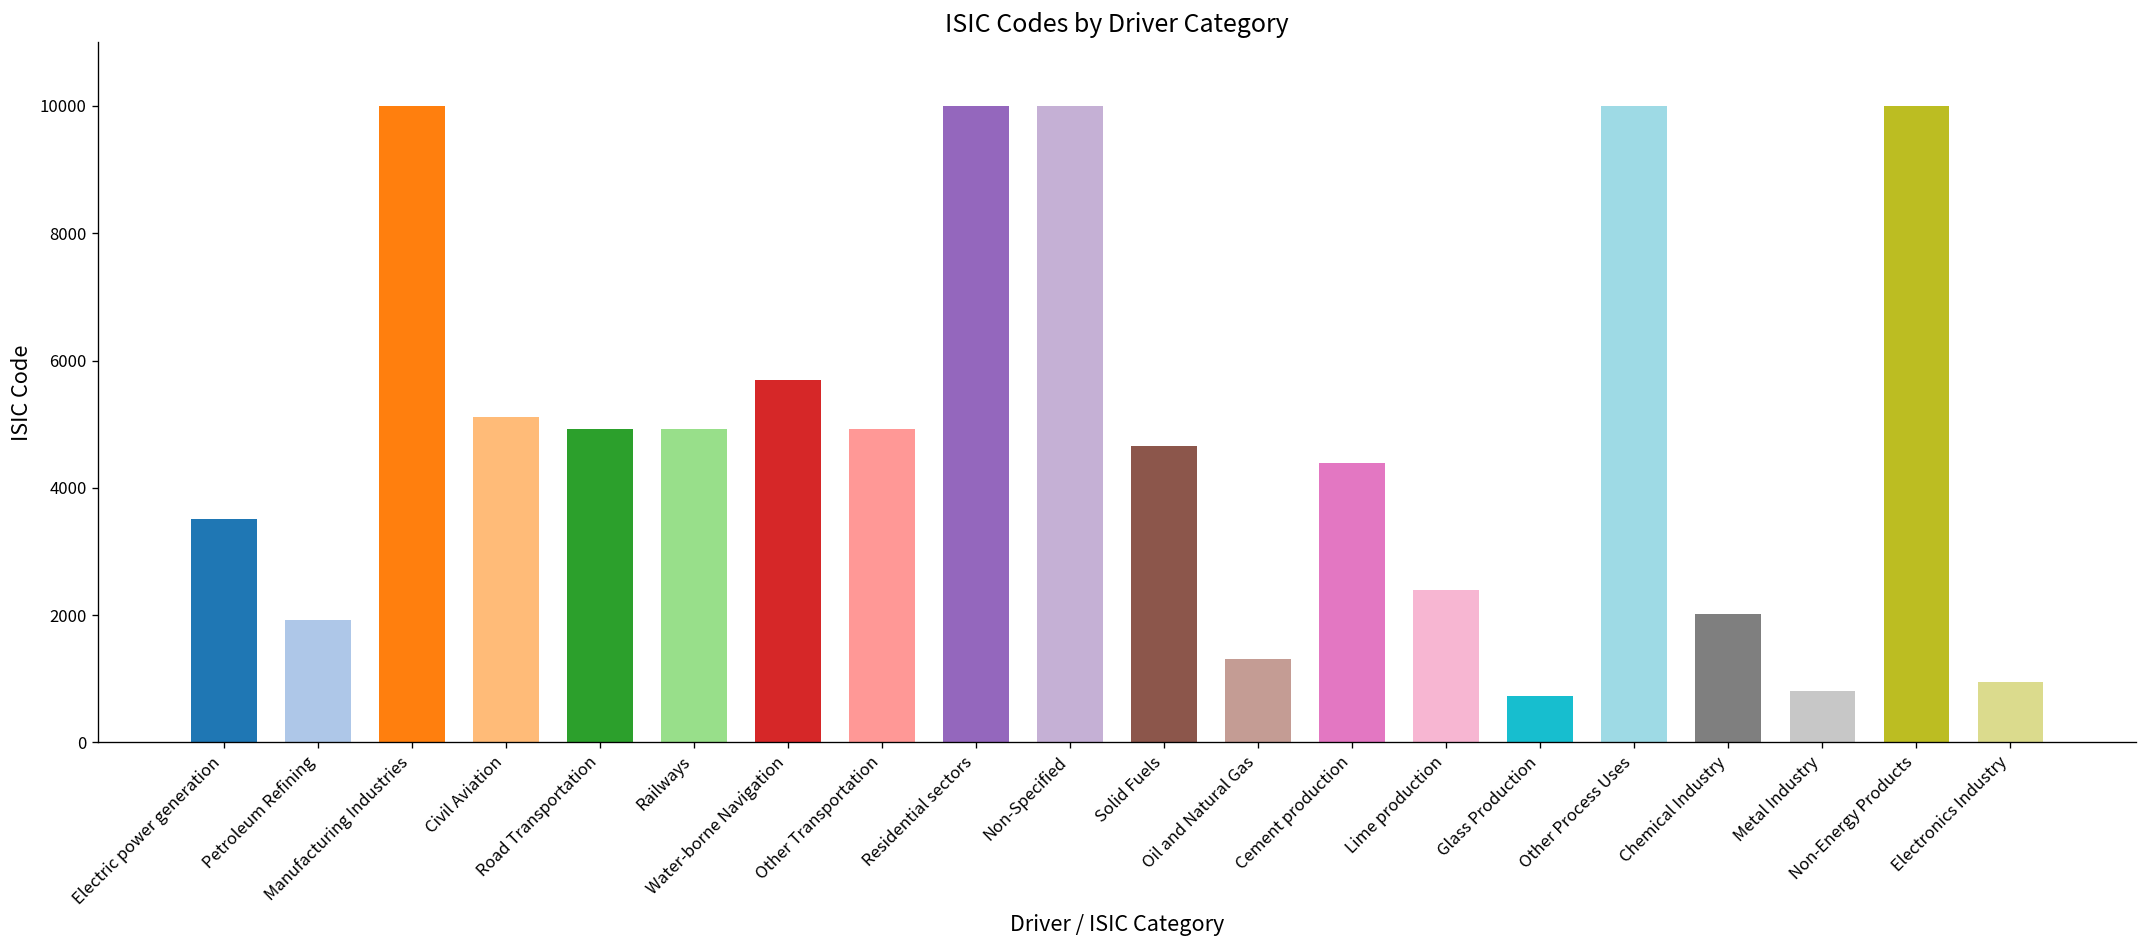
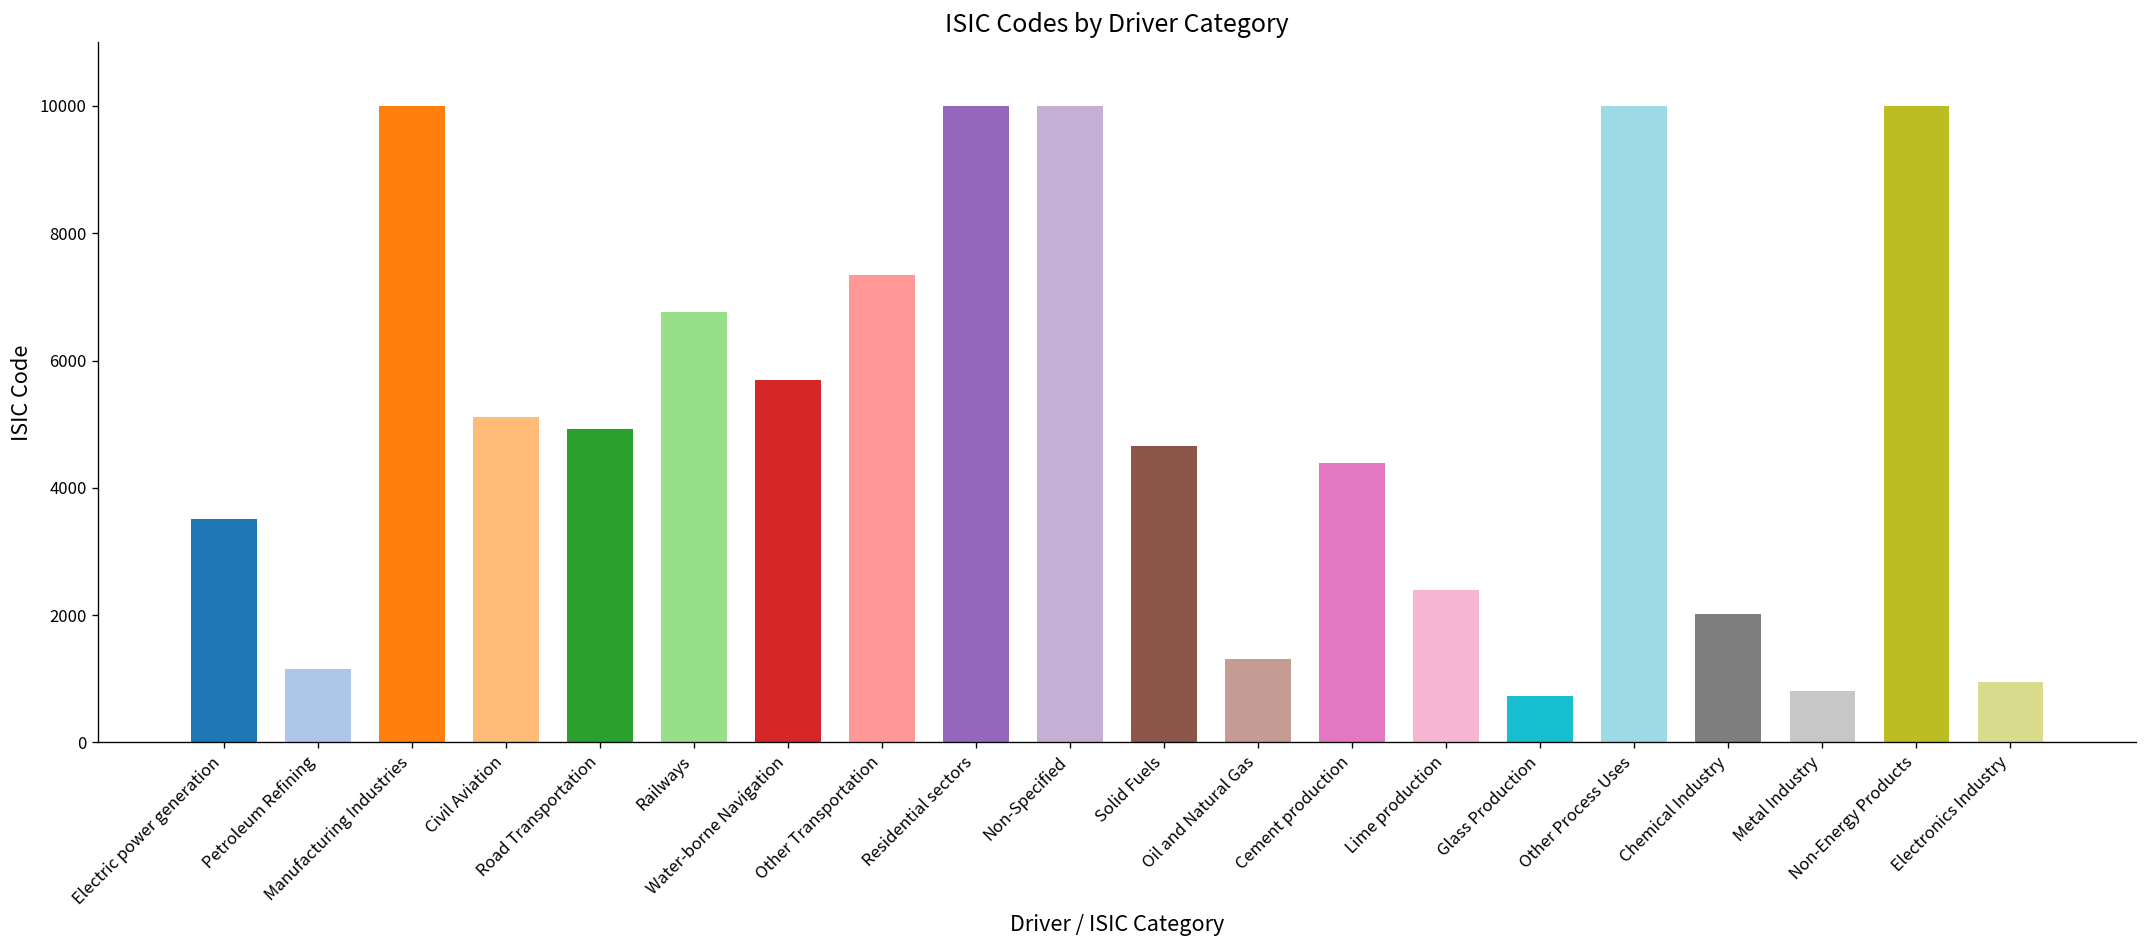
  {
    "Electric power generation": 3500,
-   "Petroleum Refining": 1900,
+   "Petroleum Refining": 1200,
    "Manufacturing Industries": 10000,
    "Civil Aviation": 5100,
    "Road Transportation": 4900,
-   "Railways": 4900,
+   "Railways": 6800,
    "Water-borne Navigation": 5700,
-   "Other Transportation": 4900,
+   "Other Transportation": 7300,
    "Residential sectors": 10000,
    "Non-Specified": 10000,
    "Solid Fuels": 4700,
    "Oil and Natural Gas": 1300,
    "Cement production": 4400,
    "Lime production": 2400,
    "Glass Production": 700,
    "Other Process Uses": 10000,
    "Chemical Industry": 2000,
    "Metal Industry": 800,
    "Non-Energy Products": 10000,
    "Electronics Industry": 1000
  }
